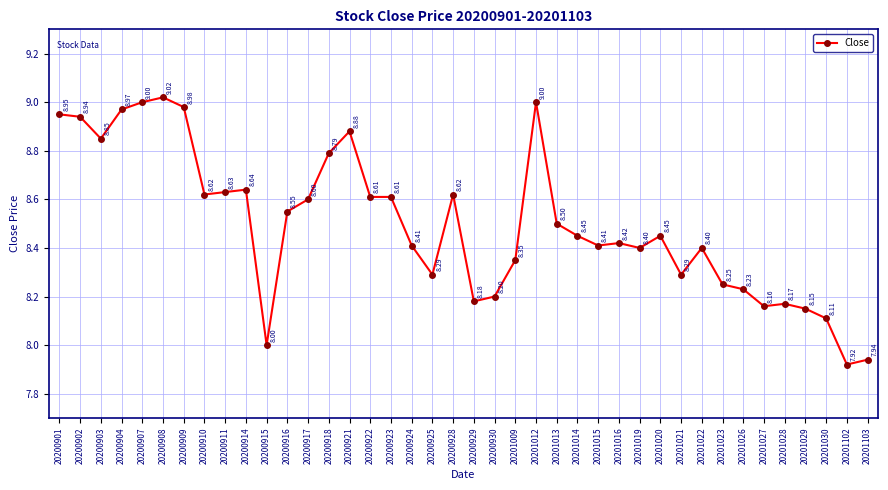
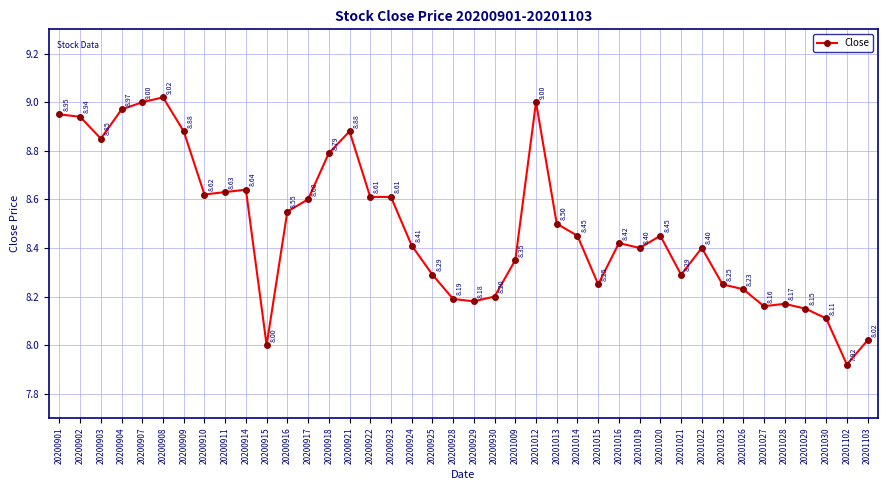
  {
    "20200901": 8.95,
    "20200902": 8.94,
    "20200903": 8.85,
    "20200904": 8.97,
    "20200907": 9.00,
    "20200908": 9.02,
-   "20200909": 8.98,
+   "20200909": 8.88,
    "20200910": 8.62,
    "20200911": 8.63,
    "20200914": 8.64,
    "20200915": 8.00,
    "20200916": 8.55,
    "20200917": 8.60,
    "20200918": 8.79,
    "20200921": 8.88,
    "20200922": 8.61,
    "20200923": 8.61,
    "20200924": 8.41,
    "20200925": 8.29,
-   "20200928": 8.62,
+   "20200928": 8.19,
    "20200929": 8.18,
    "20200930": 8.20,
    "20201009": 8.35,
    "20201012": 9.00,
    "20201013": 8.50,
    "20201014": 8.45,
-   "20201015": 8.41,
+   "20201015": 8.25,
    "20201016": 8.42,
    "20201019": 8.40,
    "20201020": 8.45,
    "20201021": 8.29,
    "20201022": 8.40,
    "20201023": 8.25,
    "20201026": 8.23,
    "20201027": 8.16,
    "20201028": 8.17,
    "20201029": 8.15,
    "20201030": 8.11,
    "20201102": 7.92,
-   "20201103": 7.94
+   "20201103": 8.02
  }
